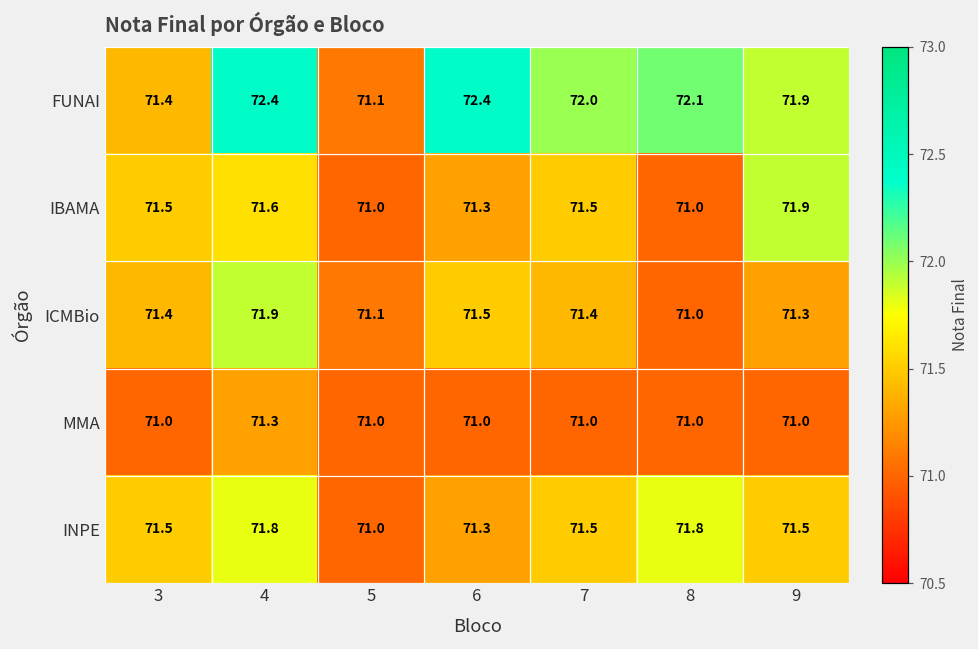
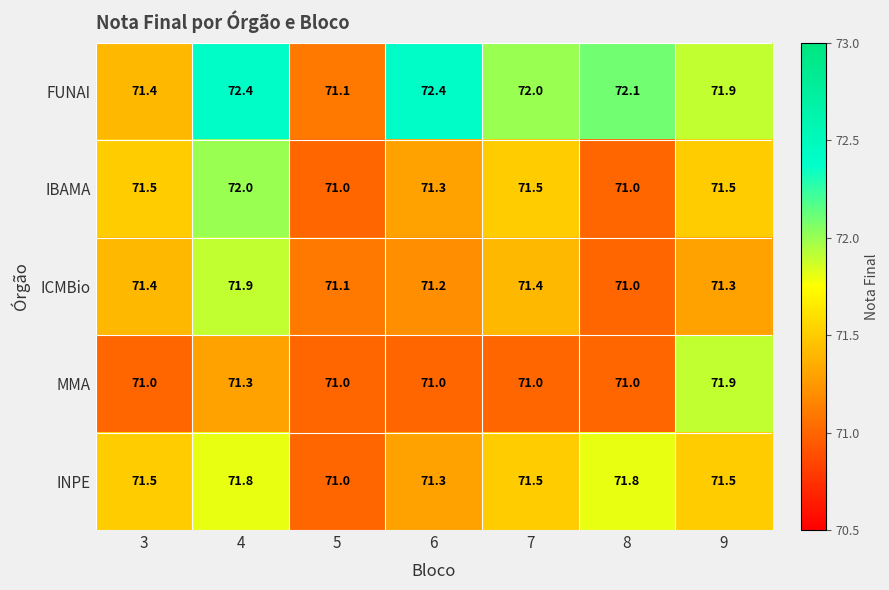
  {
    "FUNAI": {
      "3": 71.4,
      "4": 72.4,
      "5": 71.1,
      "6": 72.4,
      "7": 72.0,
      "8": 72.1,
      "9": 71.9
    },
    "IBAMA": {
      "3": 71.5,
-     "4": 71.6,
+     "4": 72.0,
      "5": 71.0,
      "6": 71.3,
      "7": 71.5,
      "8": 71.0,
-     "9": 71.9
+     "9": 71.5
    },
    "ICMBio": {
      "3": 71.4,
      "4": 71.9,
      "5": 71.1,
-     "6": 71.5,
+     "6": 71.2,
      "7": 71.4,
      "8": 71.0,
      "9": 71.3
    },
    "MMA": {
      "3": 71.0,
      "4": 71.3,
      "5": 71.0,
      "6": 71.0,
      "7": 71.0,
      "8": 71.0,
-     "9": 71.0
+     "9": 71.9
    },
    "INPE": {
      "3": 71.5,
      "4": 71.8,
      "5": 71.0,
      "6": 71.3,
      "7": 71.5,
      "8": 71.8,
      "9": 71.5
    }
  }
